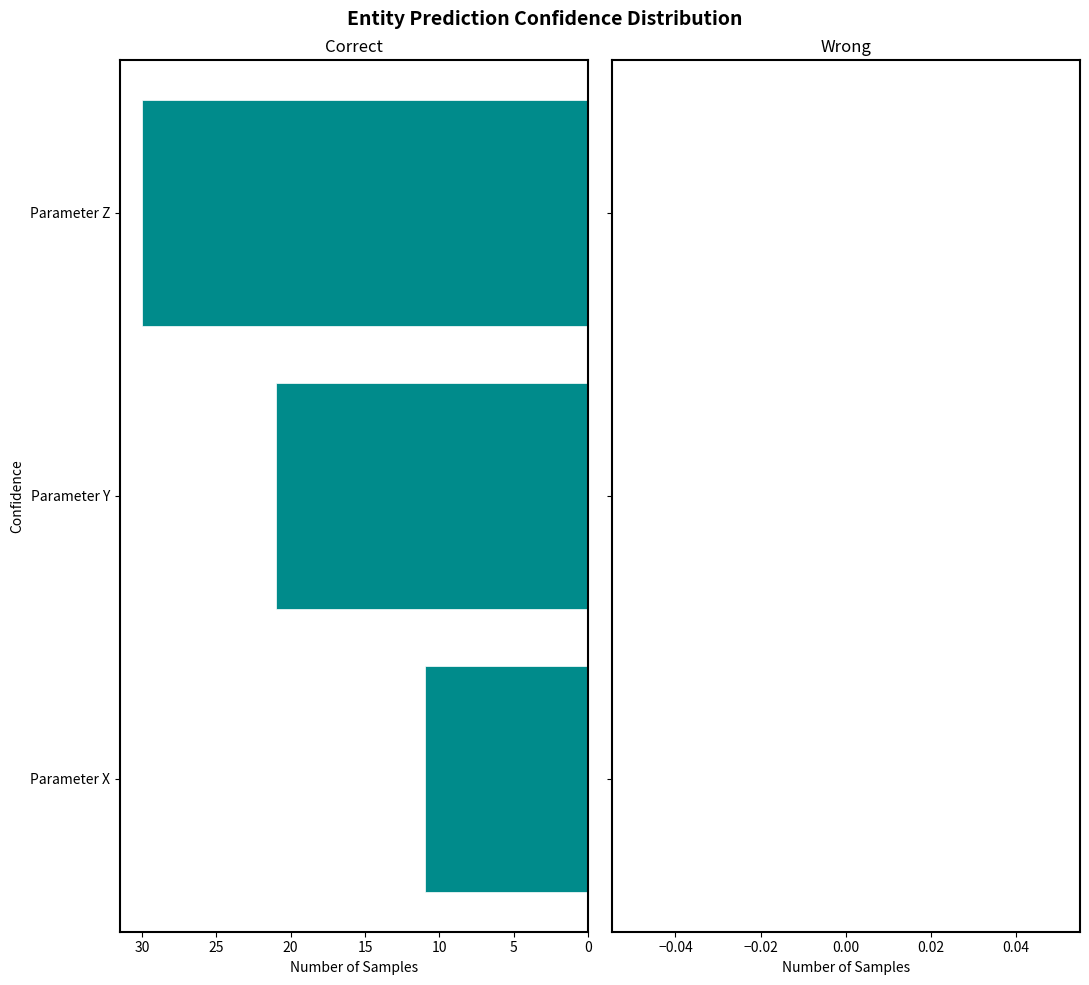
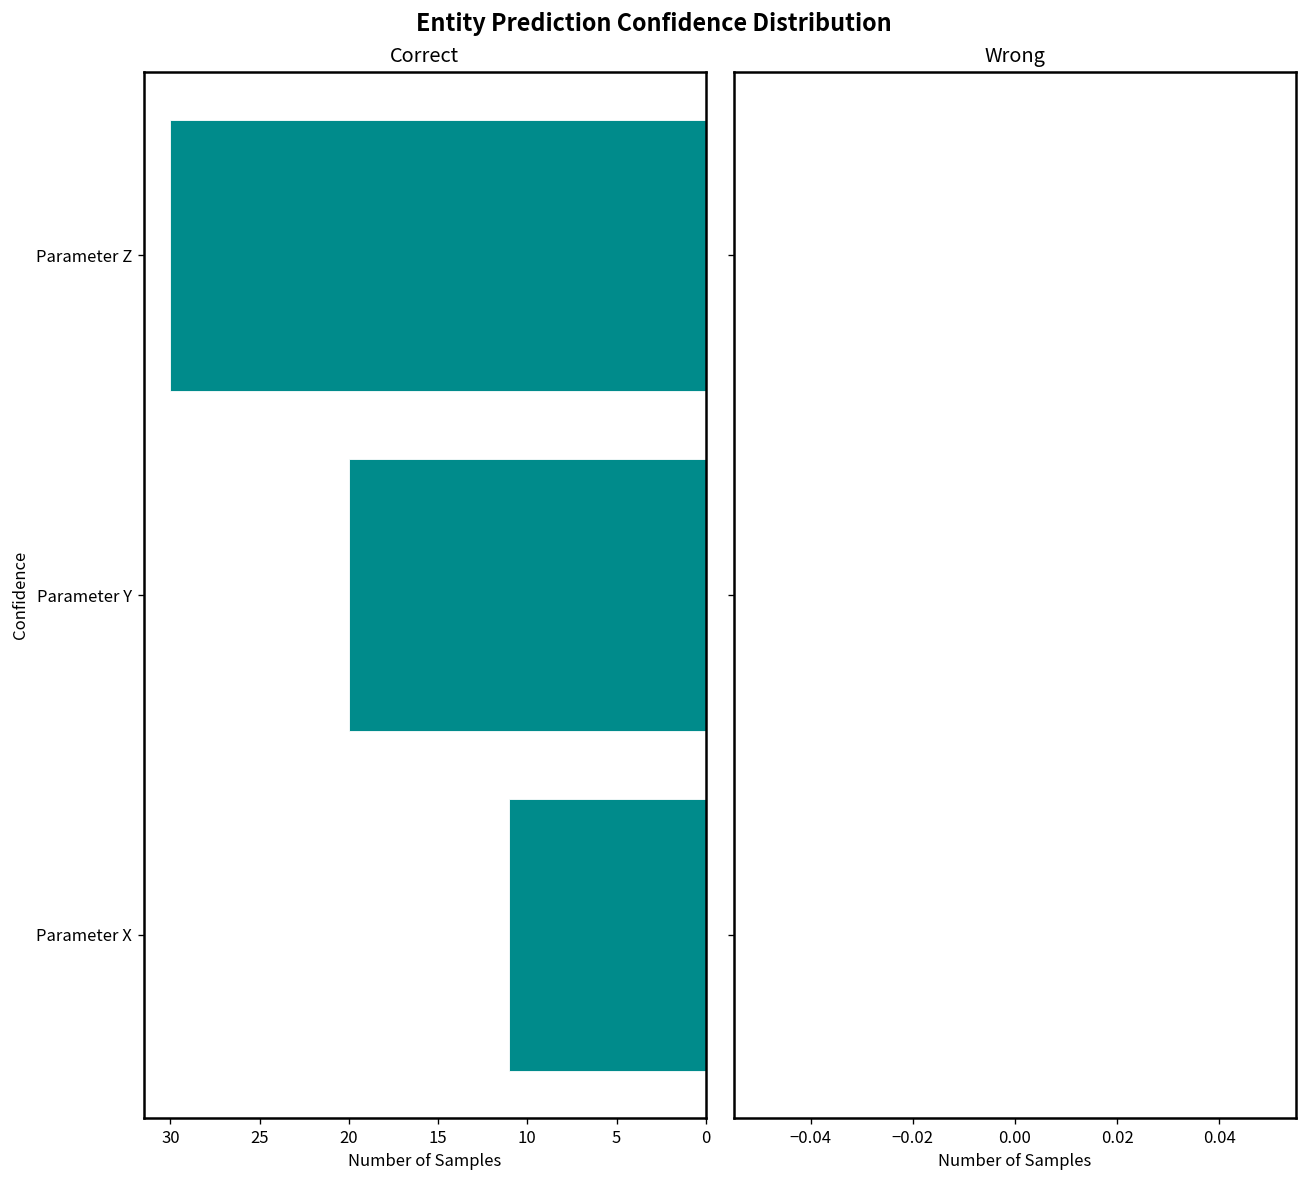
  {
    "Correct": {
      "Parameter Z": 30,
-     "Parameter Y": 21,
+     "Parameter Y": 20,
      "Parameter X": 11
    }
  }
